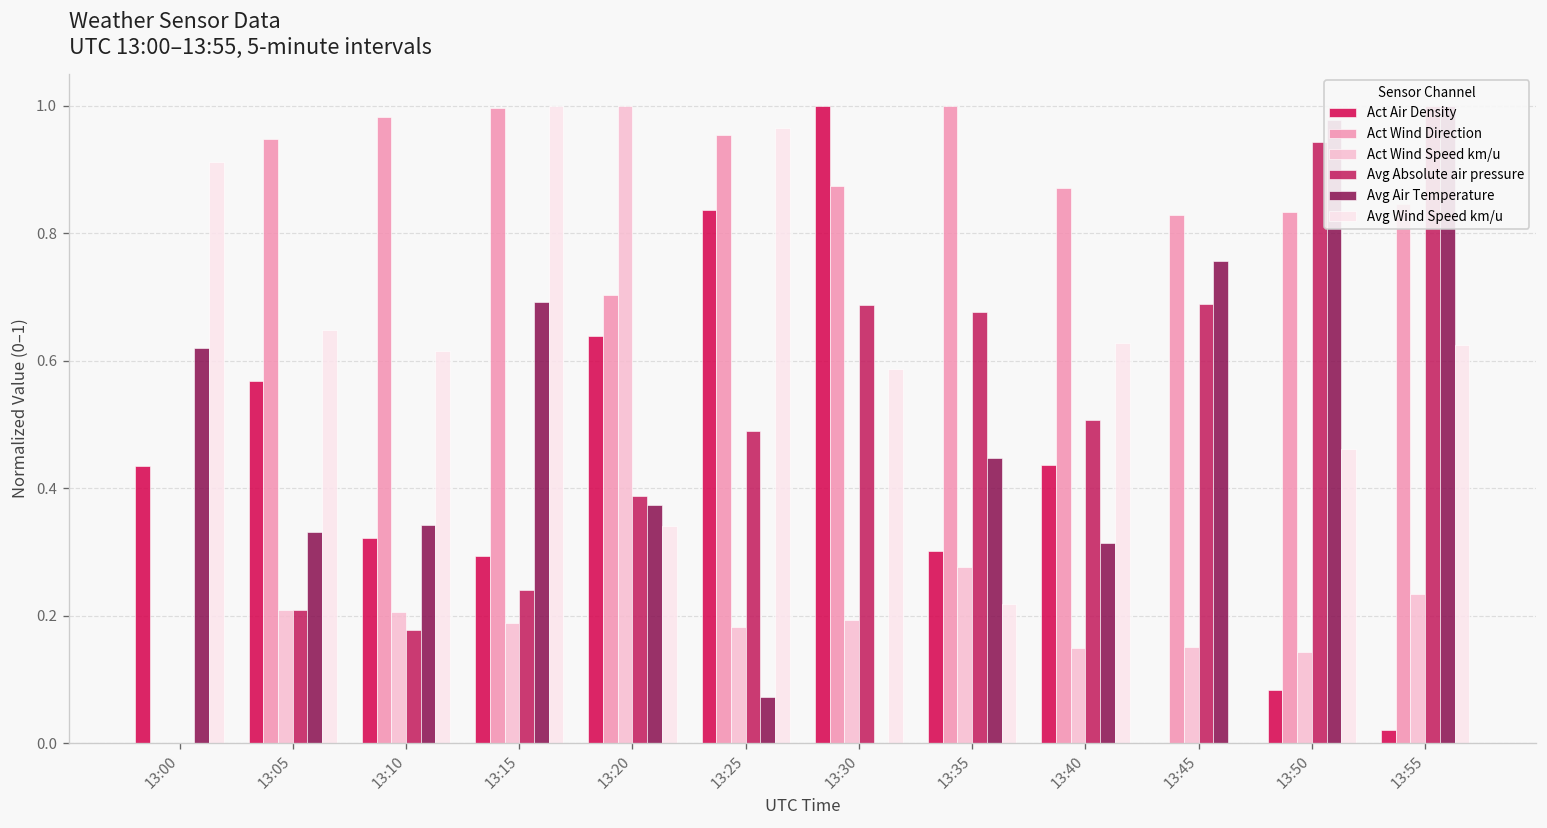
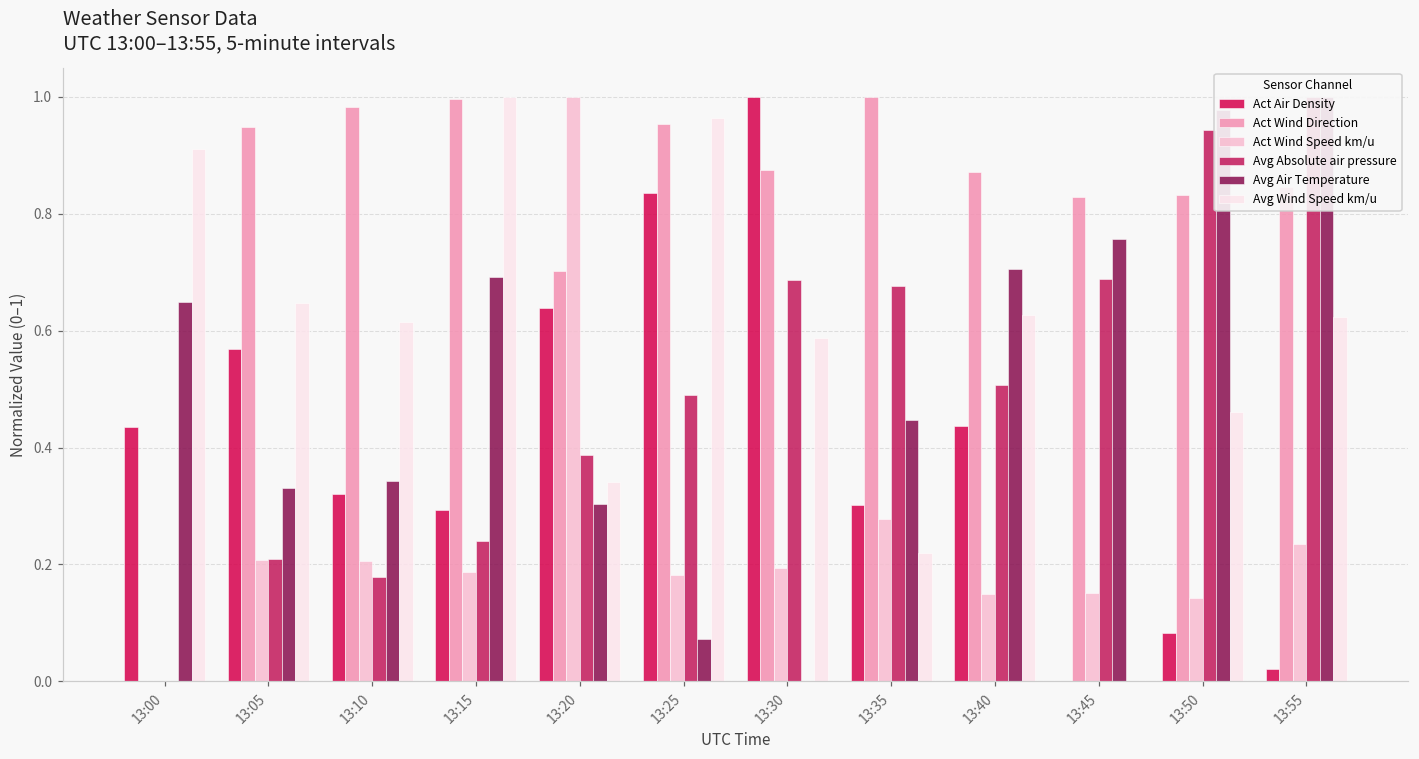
  {
    "Avg Air Temperature": {
-     "13:00": 0.62,
+     "13:00": 0.65,
      "13:05": 0.33,
      "13:10": 0.34,
      "13:15": 0.69,
-     "13:20": 0.37,
+     "13:20": 0.30,
      "13:25": 0.07,
      "13:30": 0.00,
      "13:35": 0.45,
-     "13:40": 0.31,
+     "13:40": 0.71,
      "13:45": 0.76
    }
  }
